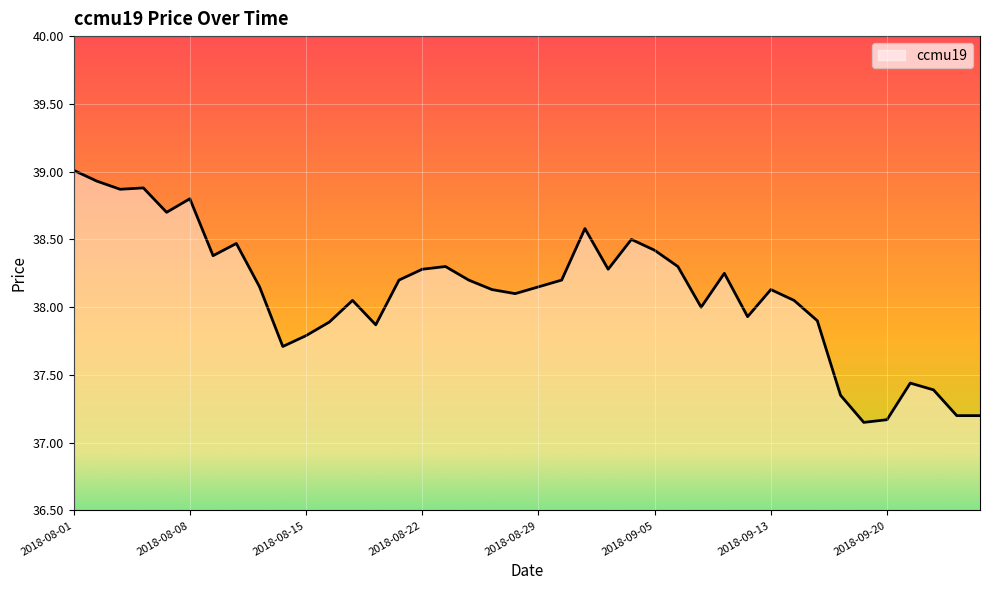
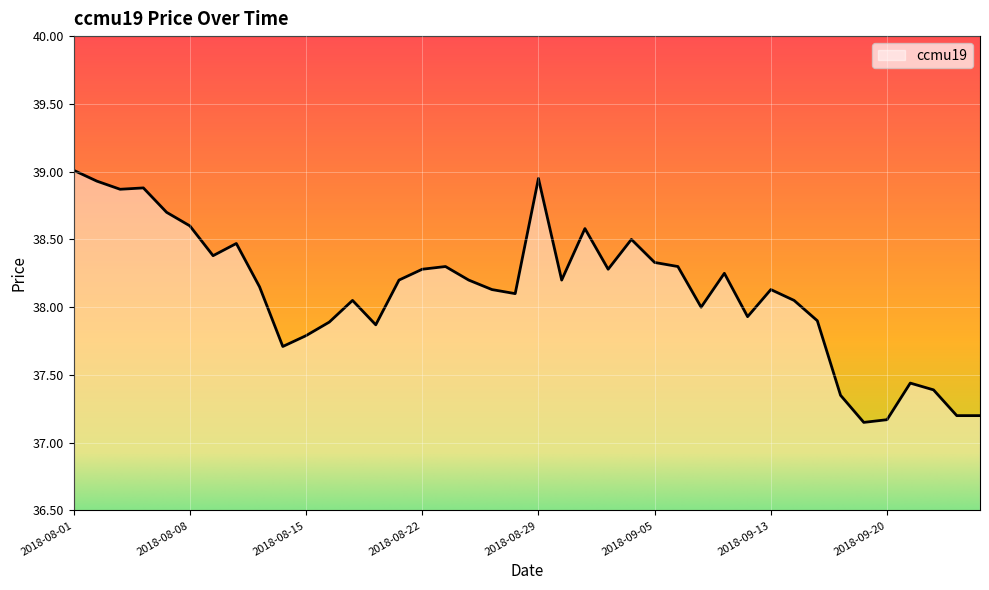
  {
    "2018-08-01": 39.01,
-   "2018-08-08": 38.8,
+   "2018-08-08": 38.6,
    "2018-08-15": 37.79,
    "2018-08-22": 38.28,
-   "2018-08-29": 38.15,
-   "2018-09-05": 38.42,
+   "2018-08-29": 38.95,
+   "2018-09-05": 38.33,
    "2018-09-13": 38.13,
    "2018-09-20": 37.17
  }
